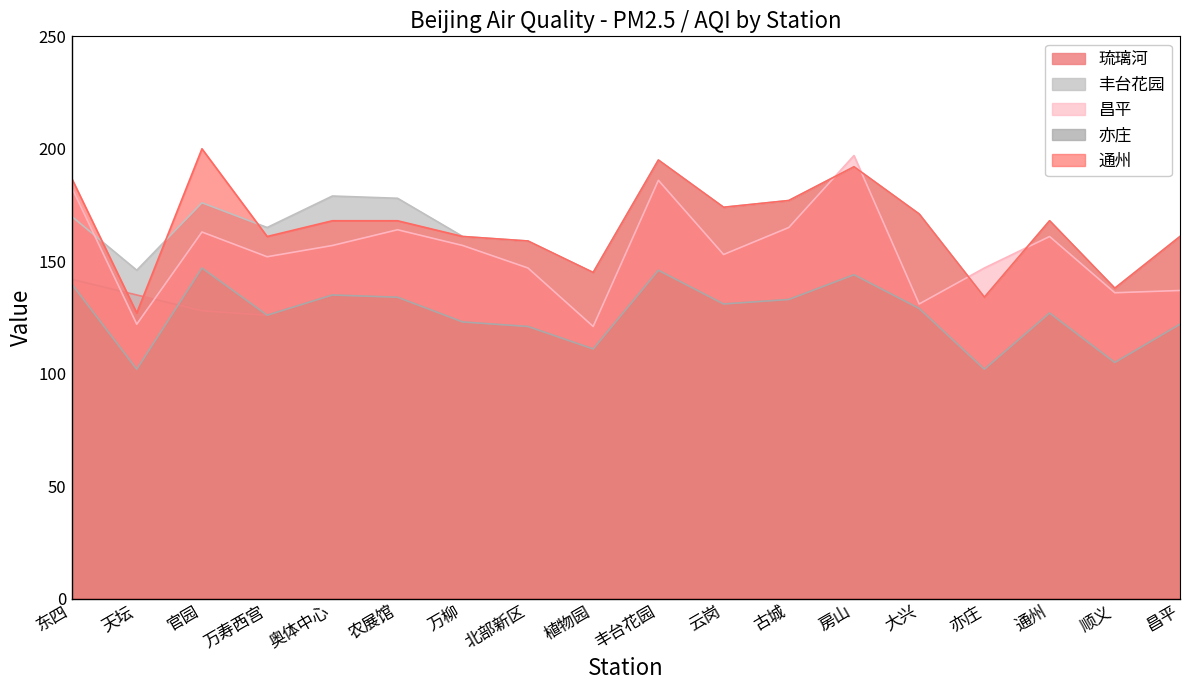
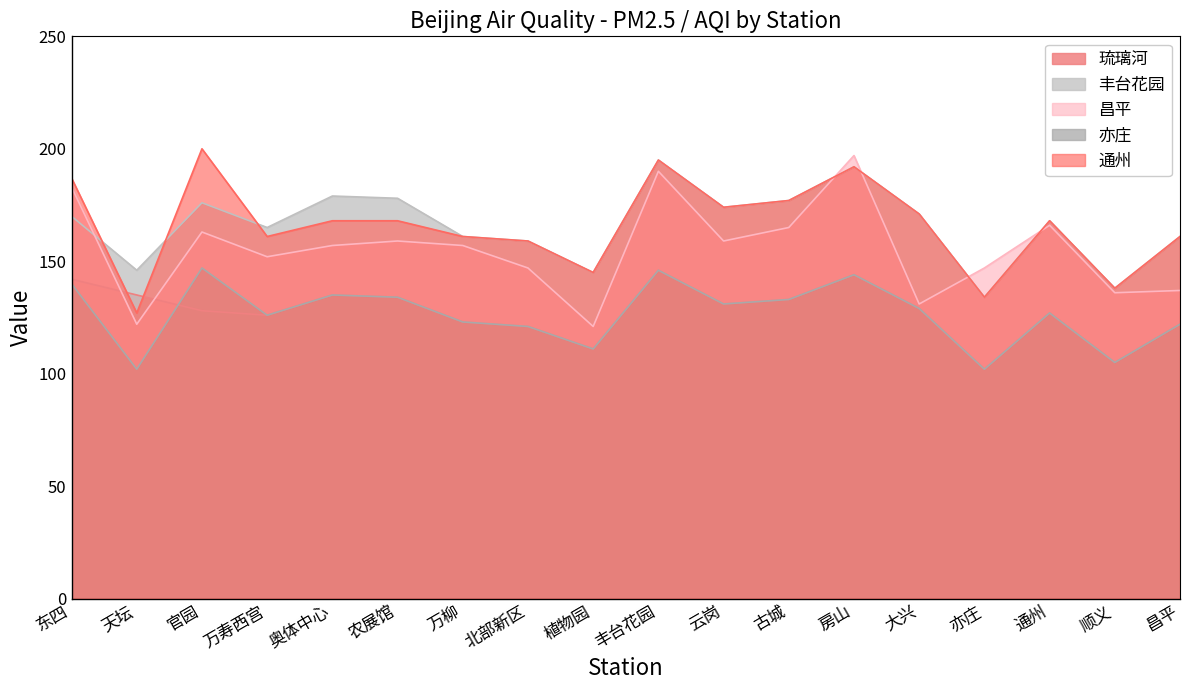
  {
    "昌平": {
      "东四": 183,
      "天坛": 122,
      "官园": 163,
      "万寿西宫": 152,
      "奥体中心": 157,
-     "农展馆": 164,
+     "农展馆": 159,
      "万柳": 157,
      "北部新区": 147,
      "植物园": 121,
-     "丰台花园": 186,
-     "云岗": 153,
+     "丰台花园": 190,
+     "云岗": 159,
      "古城": 165,
      "房山": 197,
      "大兴": 131,
      "亦庄": 147,
-     "通州": 161,
+     "通州": 166,
      "顺义": 136,
      "昌平": 137
    }
  }
